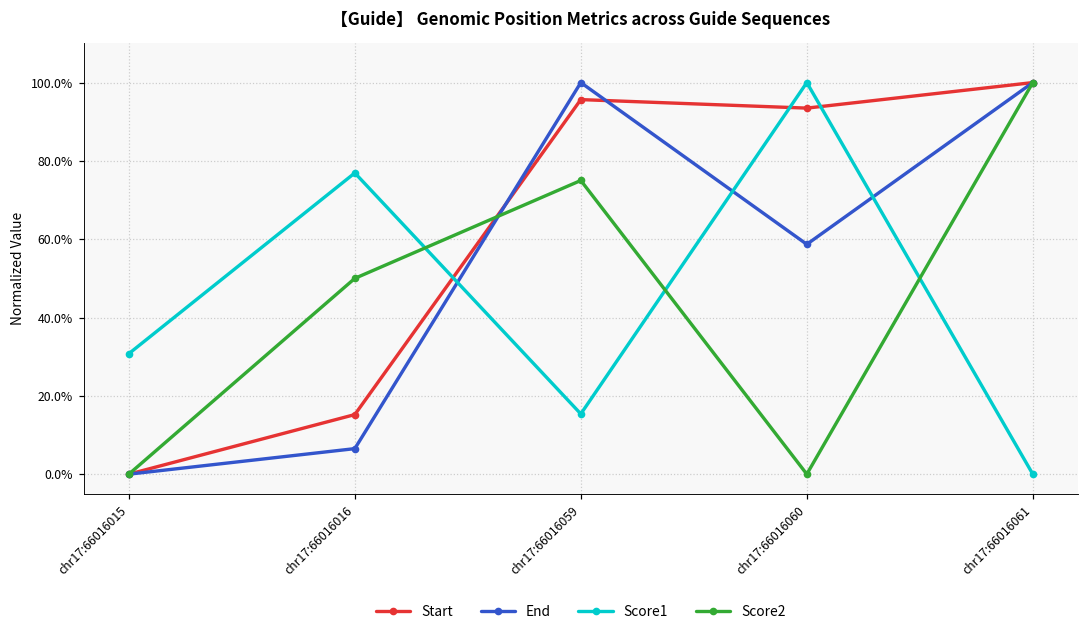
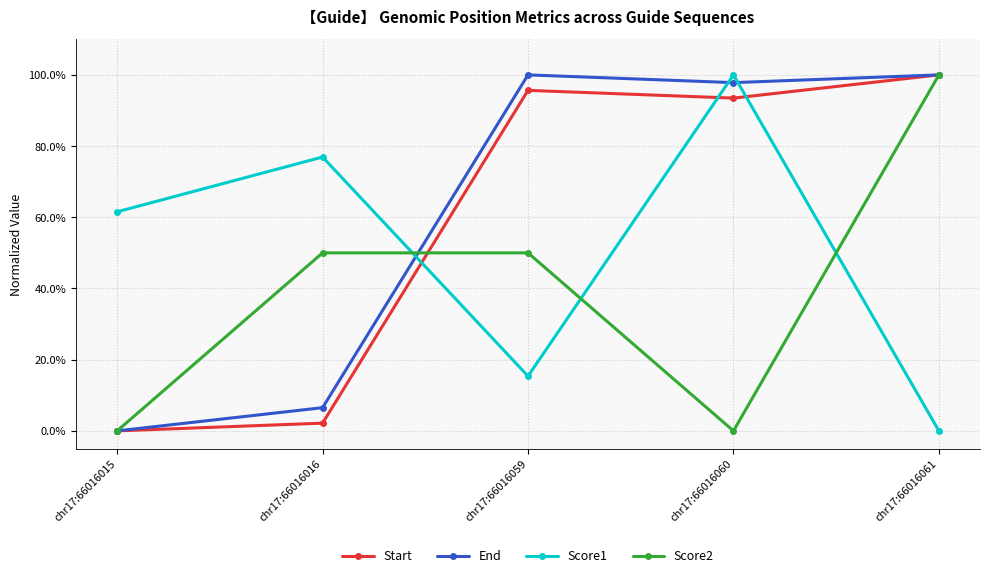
  {
    "Start": {
-     "chr17:66016016": "15%",
+     "chr17:66016016": "2%",
      "chr17:66016059": "96%",
      "chr17:66016060": "93%"
    },
    "End": {
      "chr17:66016016": "7%",
      "chr17:66016059": "100%",
-     "chr17:66016060": "59%"
+     "chr17:66016060": "98%"
    },
    "Score1": {
-     "chr17:66016015": "31%",
+     "chr17:66016015": "62%",
      "chr17:66016016": "77%",
      "chr17:66016059": "15%",
      "chr17:66016060": "100%",
      "chr17:66016061": "0%"
    },
    "Score2": {
      "chr17:66016016": "50%",
-     "chr17:66016059": "75%",
+     "chr17:66016059": "50%",
      "chr17:66016060": "0%"
    }
  }
